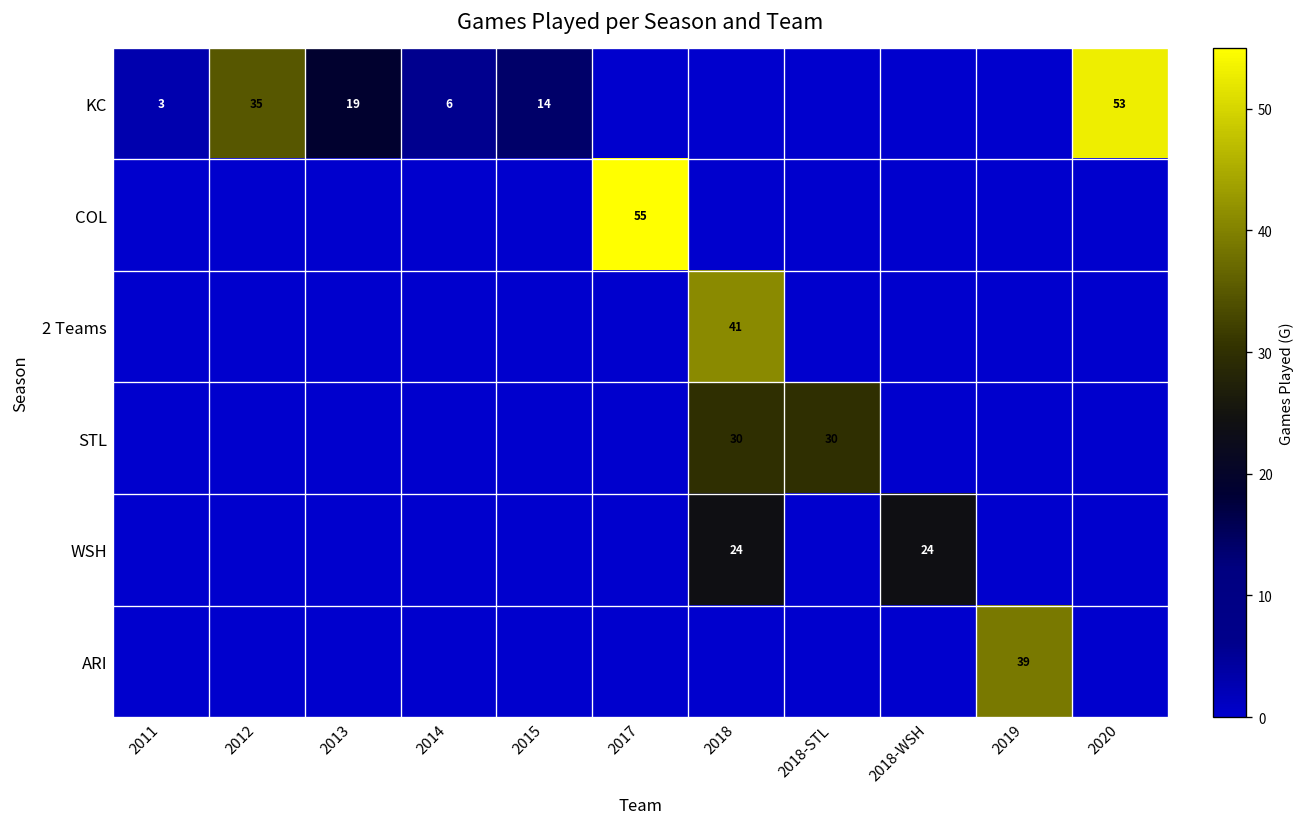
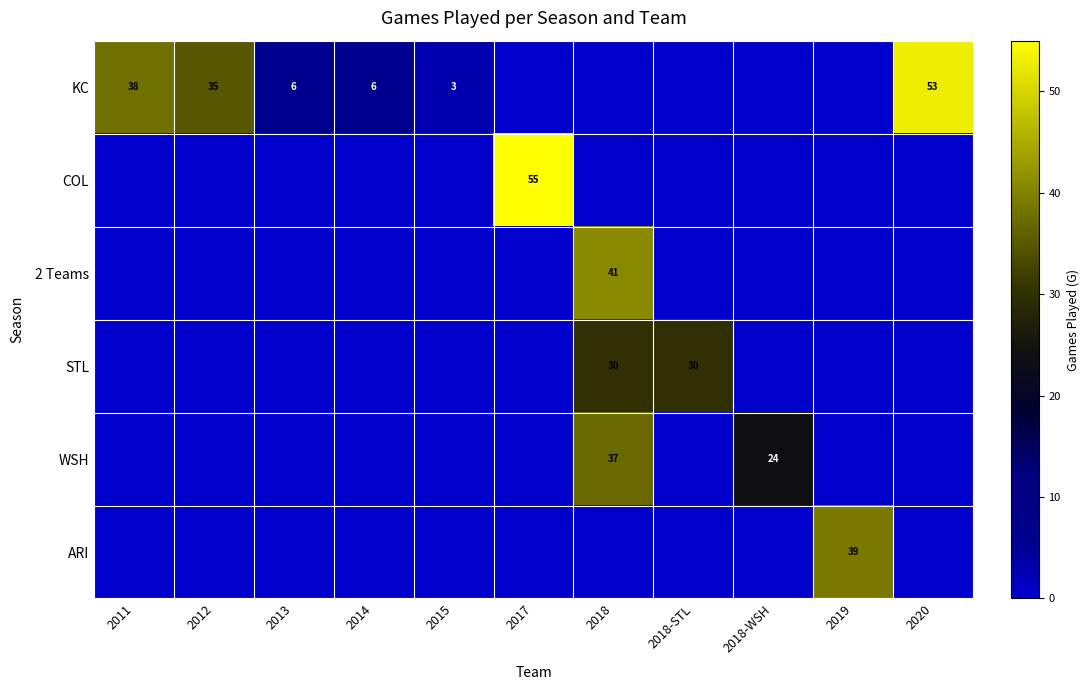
  {
    "KC": {
-     "2011": 3,
+     "2011": 38,
      "2012": 35,
-     "2013": 19,
+     "2013": 6,
      "2014": 6,
-     "2015": 14,
+     "2015": 3,
      "2020": 53
    },
    "COL": {
      "2017": 55
    },
    "2 Teams": {
      "2018": 41
    },
    "WSH": {
-     "2018": 24,
+     "2018": 37,
      "2018-WSH": 24
    },
    "ARI": {
      "2019": 39
    }
  }
